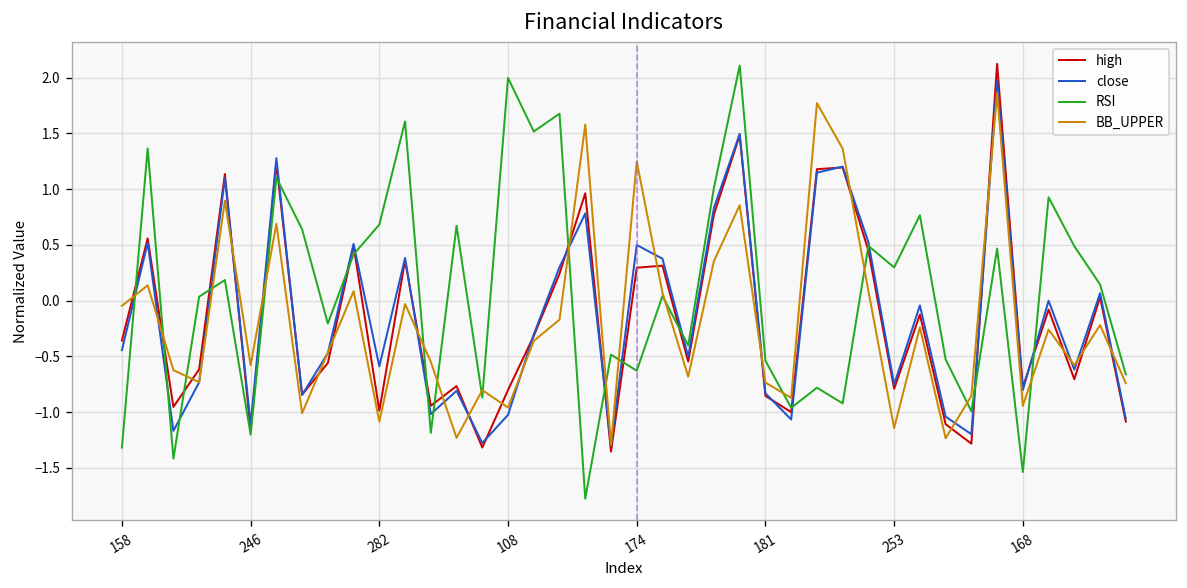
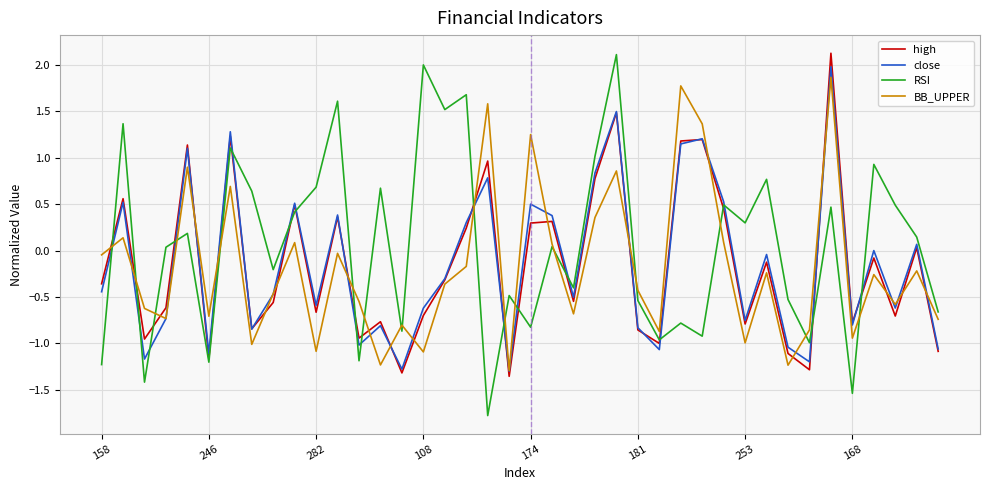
  {
    "high": {
      "158": -0.4,
      "246": -1.2,
-     "282": -1.0,
-     "108": -0.8,
+     "282": -0.7,
+     "108": -0.7,
      "174": 0.3,
      "253": -0.8
    },
    "close": {
      "158": -0.4,
      "246": -1.1,
      "282": -0.6,
-     "108": -1.0,
+     "108": -0.6,
      "174": 0.5,
      "253": -0.8
    },
    "RSI": {
-     "158": -1.3,
+     "158": -1.2,
      "246": -1.2,
      "282": 0.7,
      "108": 2.0,
-     "174": -0.6,
+     "174": -0.8,
      "181": -0.5,
      "253": 0.3,
      "168": -1.5
    },
    "BB_UPPER": {
      "158": 0.0,
-     "246": -0.6,
+     "246": -0.7,
      "282": -1.1,
-     "108": -1.0,
+     "108": -1.1,
      "174": 1.2,
-     "181": -0.7,
-     "253": -1.1,
+     "181": -0.4,
+     "253": -1.0,
      "168": -0.9
    }
  }
